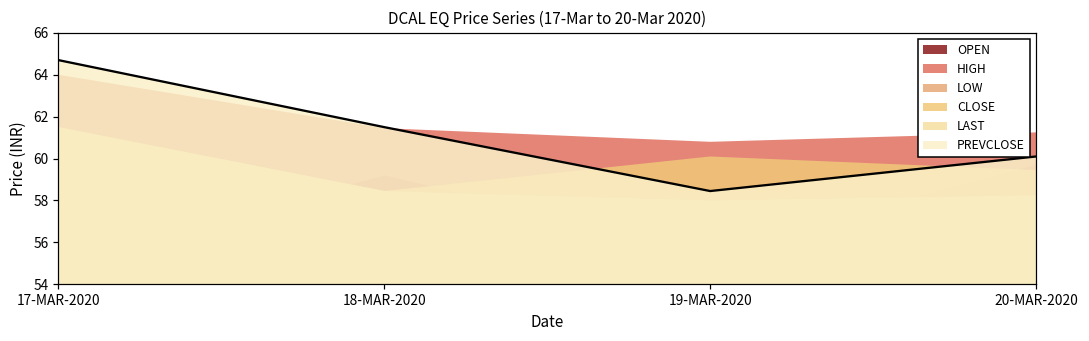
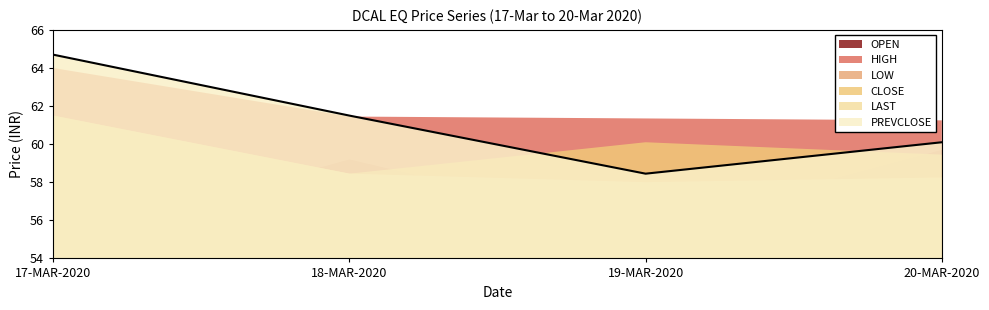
  {
    "OPEN": {
      "17-MAR-2020": 54.9,
      "18-MAR-2020": 59.2,
      "20-MAR-2020": 59.7
    },
    "HIGH": {
      "17-MAR-2020": 64.0,
-     "19-MAR-2020": 60.8,
+     "19-MAR-2020": 61.4,
      "20-MAR-2020": 61.3
    }
  }
